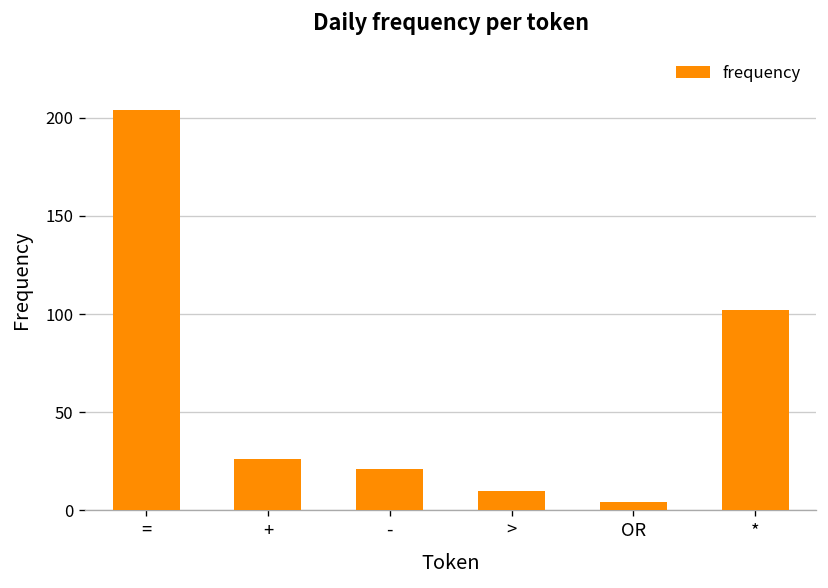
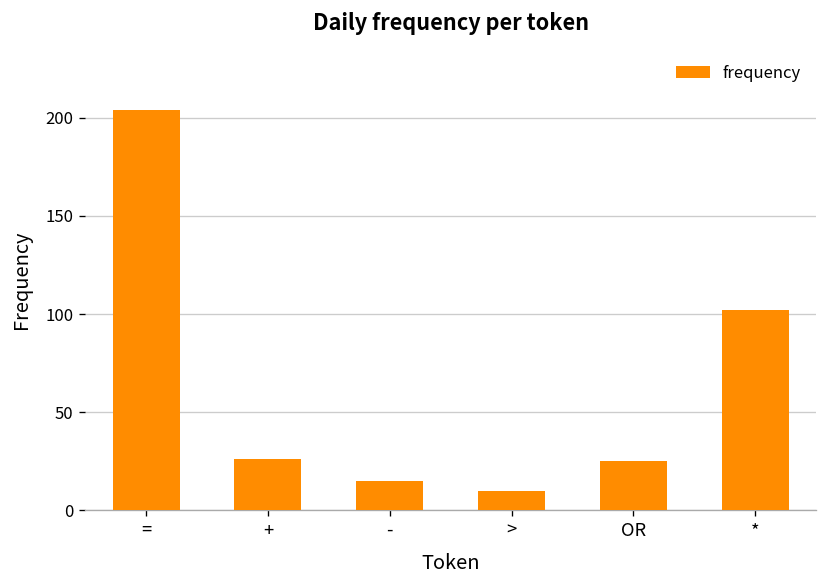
  {
    "=": 204,
    "+": 26,
-   "-": 21,
+   "-": 15,
    ">": 10,
-   "OR": 4,
+   "OR": 25,
    "*": 102
  }
